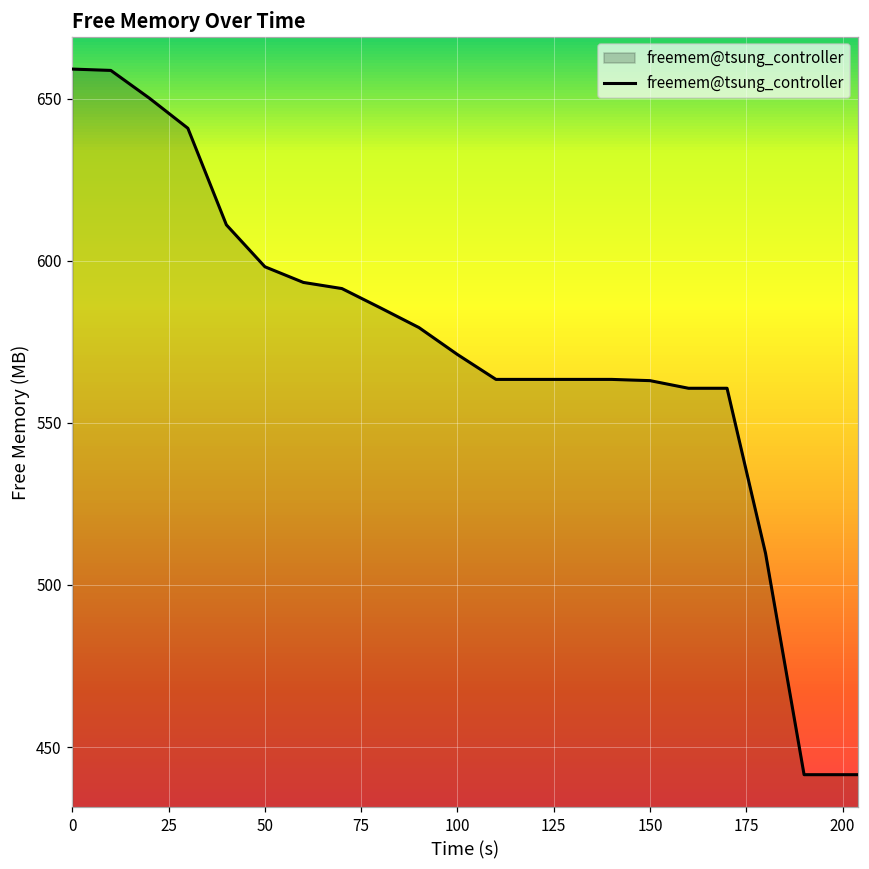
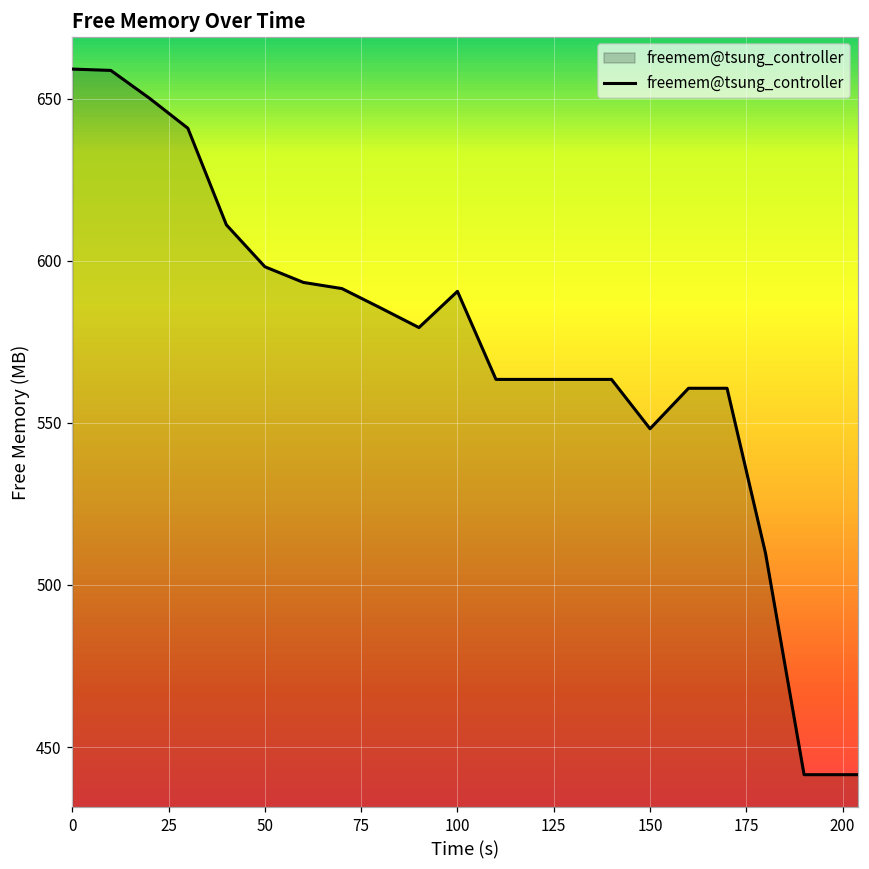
  {
    "0": 659,
    "50": 598,
-   "100": 571,
-   "150": 563,
+   "100": 591,
+   "150": 548,
    "200": 441
  }
